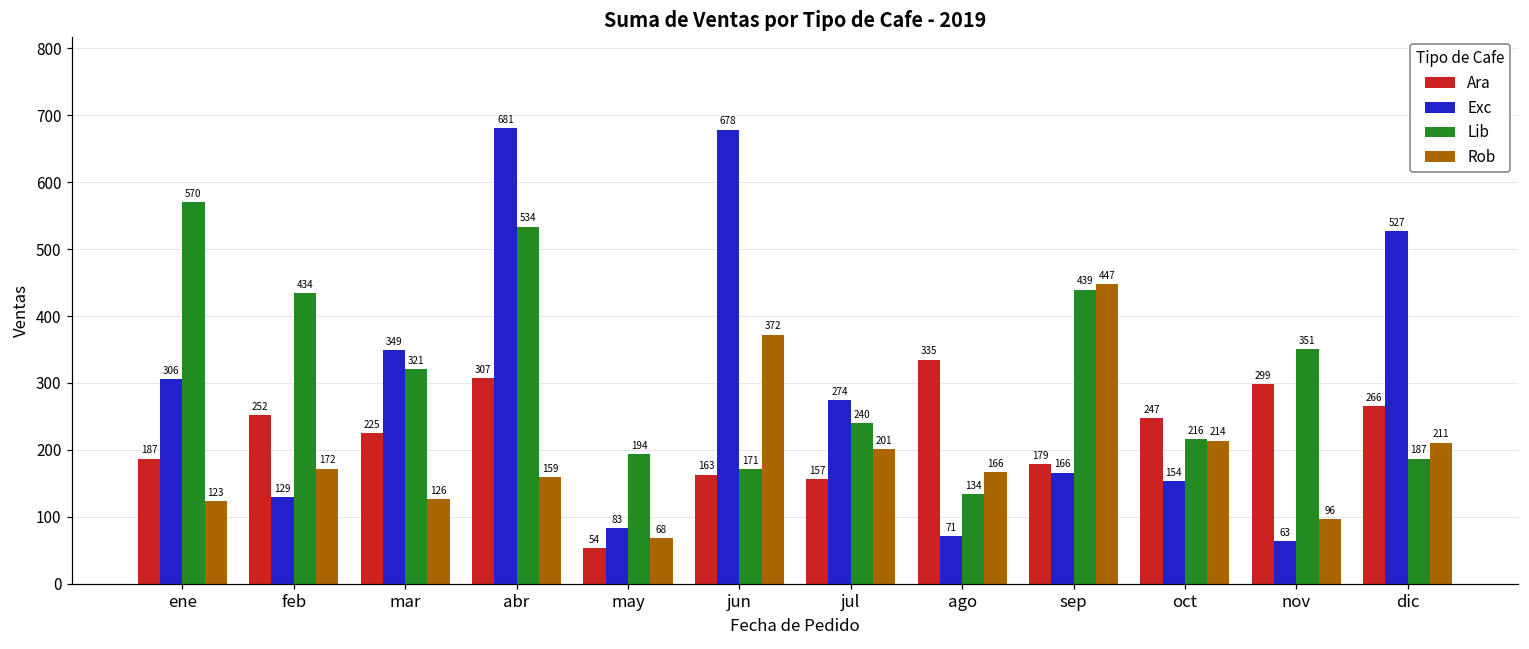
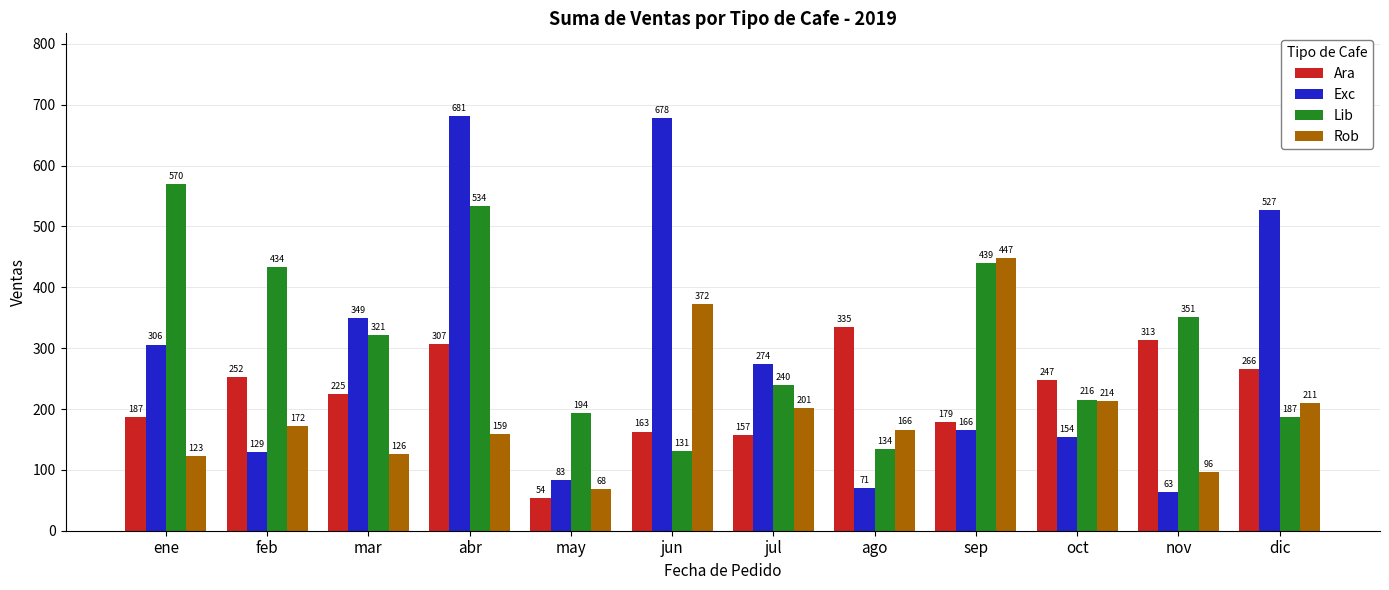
  {
    "Ara": {
      "ene": 187,
      "feb": 252,
      "mar": 225,
      "abr": 307,
      "may": 54,
      "jun": 163,
      "jul": 157,
      "ago": 335,
      "sep": 179,
      "oct": 247,
-     "nov": 299,
+     "nov": 313,
      "dic": 266
    },
    "Exc": {
      "ene": 306,
      "feb": 129,
      "mar": 349,
      "abr": 681,
      "may": 83,
      "jun": 678,
      "jul": 274,
      "ago": 71,
      "sep": 166,
      "oct": 154,
      "nov": 63,
      "dic": 527
    },
    "Lib": {
      "ene": 570,
      "feb": 434,
      "mar": 321,
      "abr": 534,
      "may": 194,
-     "jun": 171,
+     "jun": 131,
      "jul": 240,
      "ago": 134,
      "sep": 439,
      "oct": 216,
      "nov": 351,
      "dic": 187
    },
    "Rob": {
      "ene": 123,
      "feb": 172,
      "mar": 126,
      "abr": 159,
      "may": 68,
      "jun": 372,
      "jul": 201,
      "ago": 166,
      "sep": 447,
      "oct": 214,
      "nov": 96,
      "dic": 211
    }
  }
